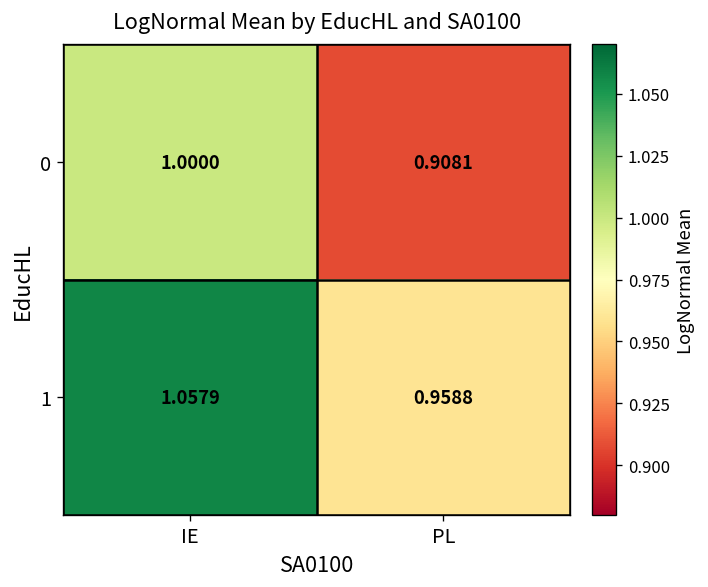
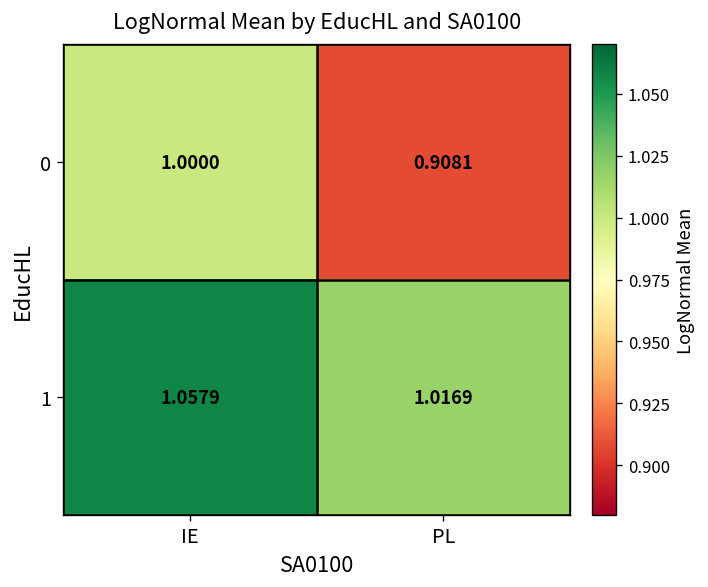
  {
    "0": {
      "IE": 1.0000,
      "PL": 0.9081
    },
    "1": {
      "IE": 1.0579,
-     "PL": 0.9588
+     "PL": 1.0169
    }
  }
